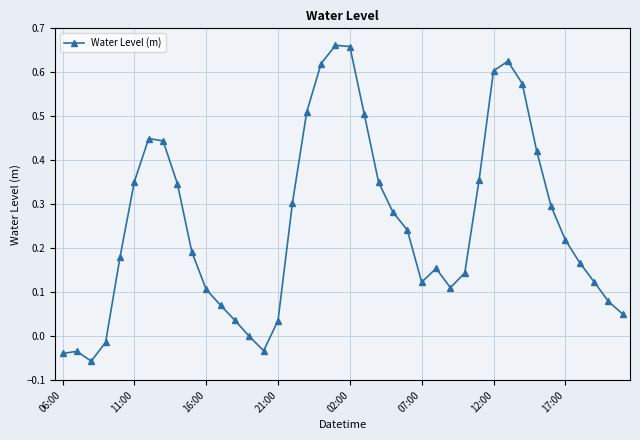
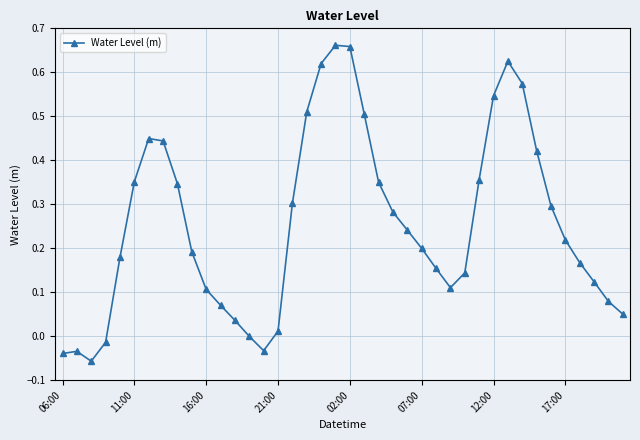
  {
    "06:00": -0.04,
    "11:00": 0.35,
    "16:00": 0.11,
-   "21:00": 0.04,
+   "21:00": 0.01,
    "02:00": 0.66,
-   "07:00": 0.12,
-   "12:00": 0.60,
+   "07:00": 0.20,
+   "12:00": 0.55,
    "17:00": 0.22
  }
